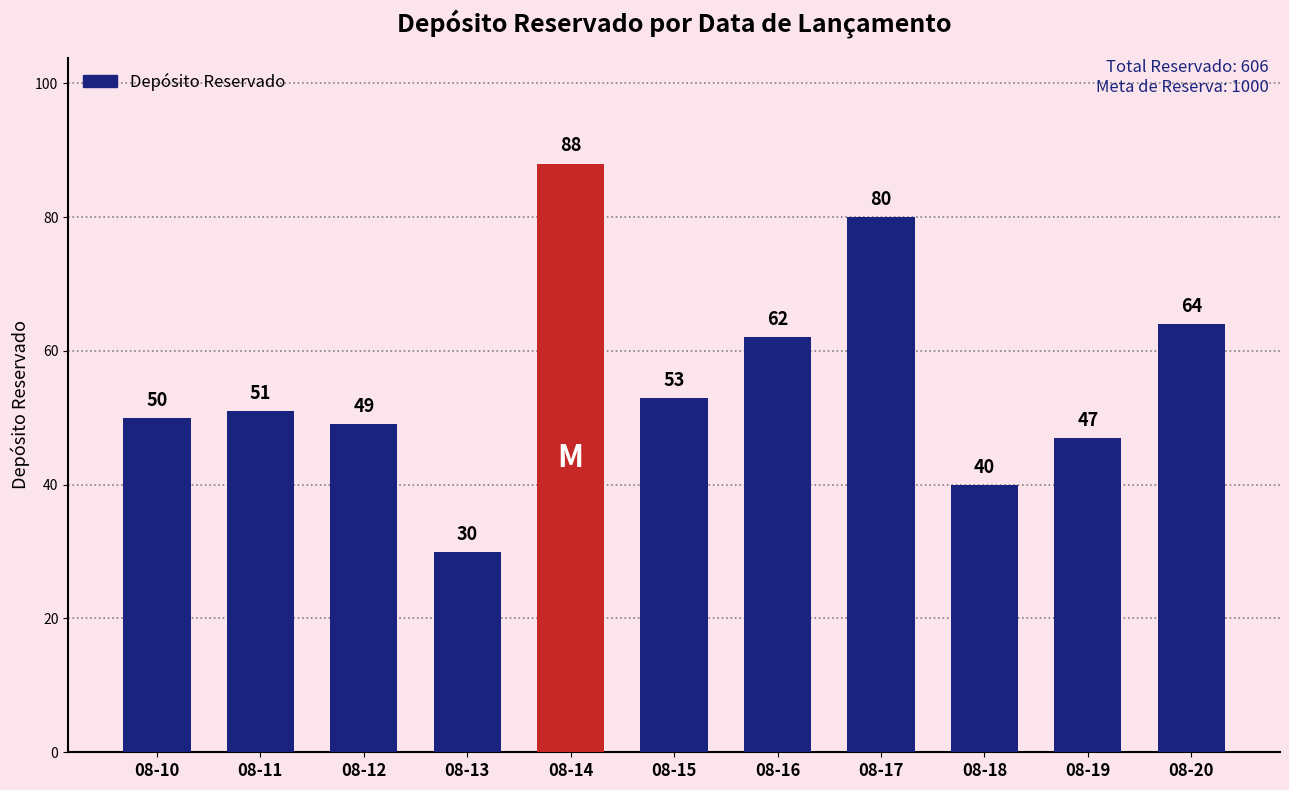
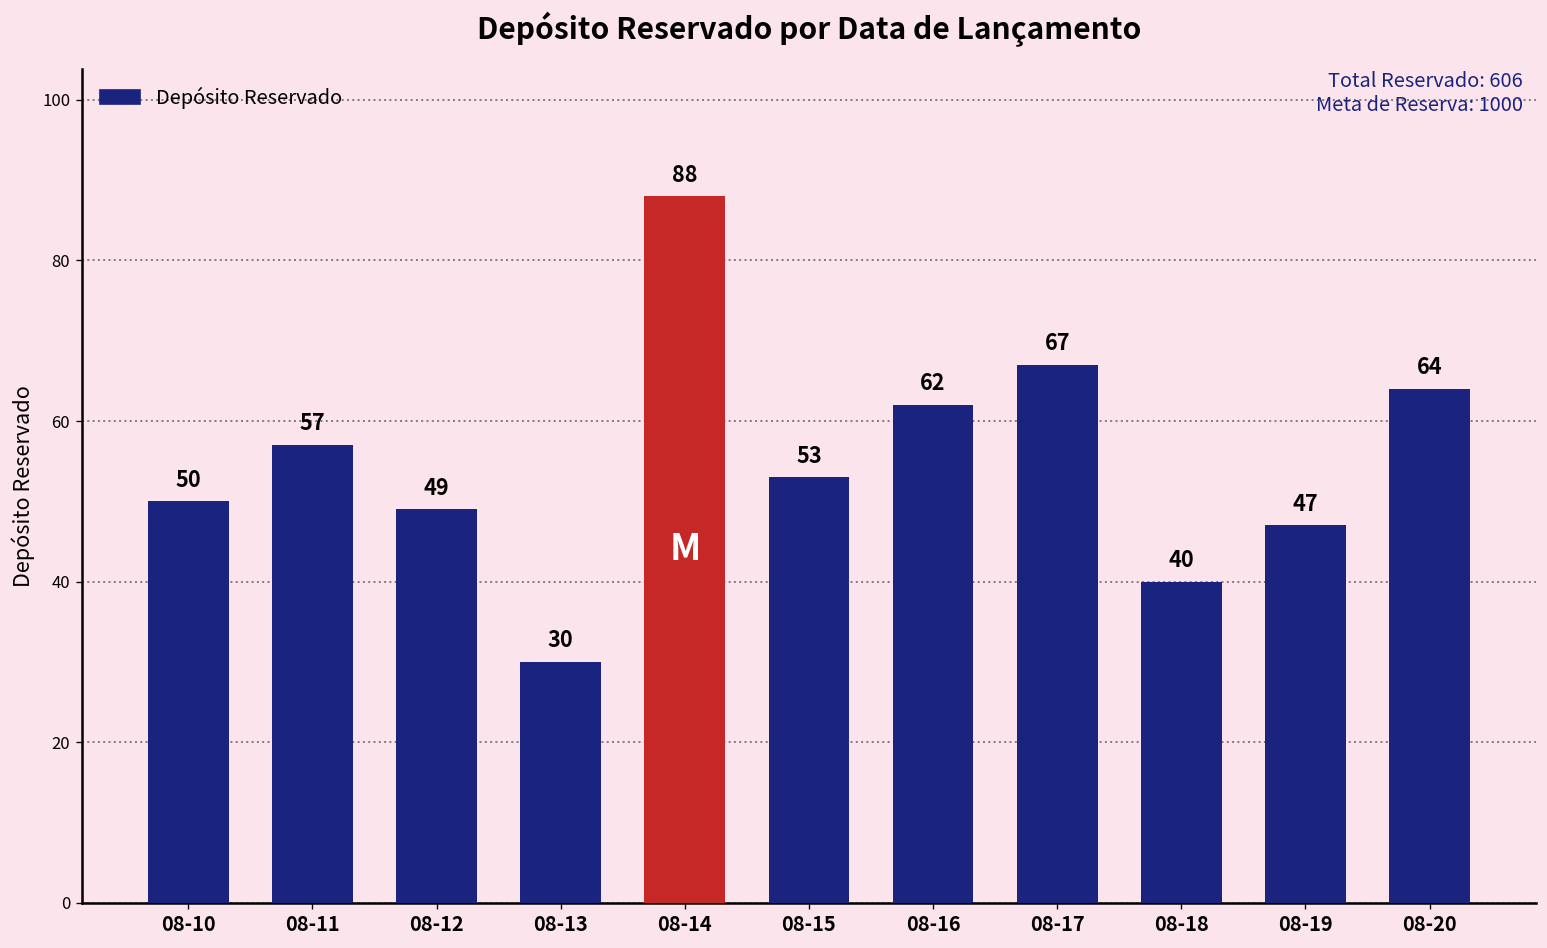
  {
    "08-10": 50,
-   "08-11": 51,
+   "08-11": 57,
    "08-12": 49,
    "08-13": 30,
    "08-14": 88,
    "08-15": 53,
    "08-16": 62,
-   "08-17": 80,
+   "08-17": 67,
    "08-18": 40,
    "08-19": 47,
    "08-20": 64
  }
